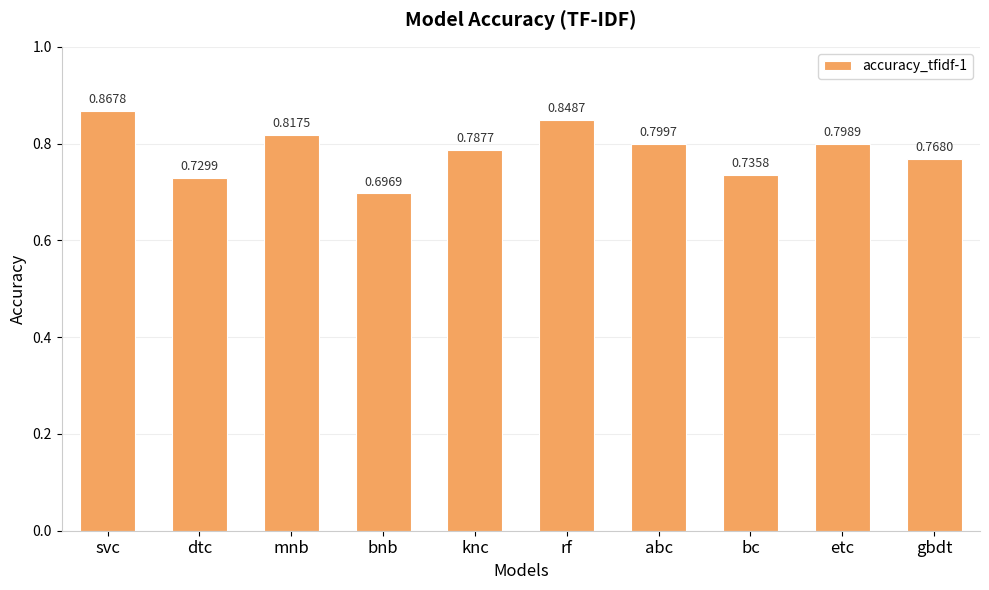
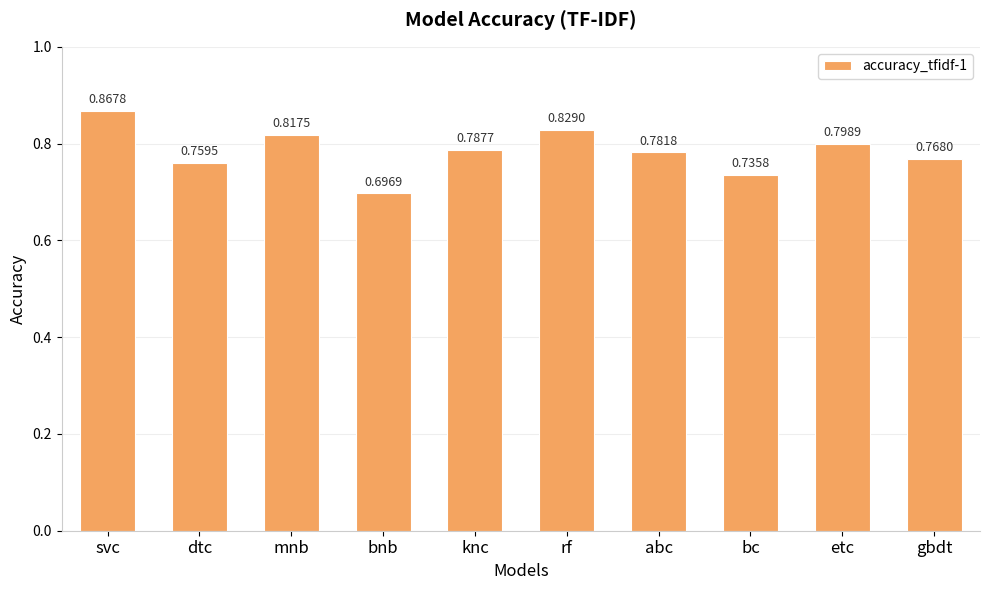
  {
    "svc": 0.8678,
-   "dtc": 0.7299,
+   "dtc": 0.7595,
    "mnb": 0.8175,
    "bnb": 0.6969,
    "knc": 0.7877,
-   "rf": 0.8487,
-   "abc": 0.7997,
+   "rf": 0.8290,
+   "abc": 0.7818,
    "bc": 0.7358,
    "etc": 0.7989,
    "gbdt": 0.7680
  }
